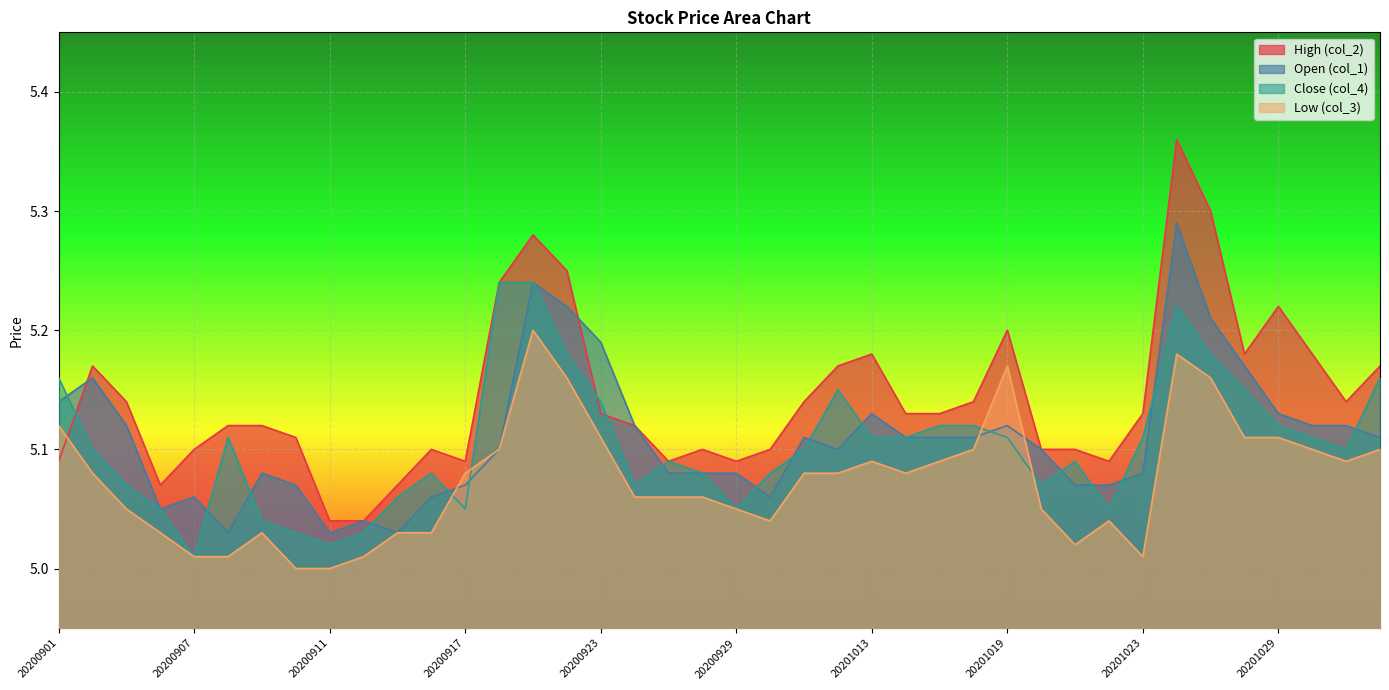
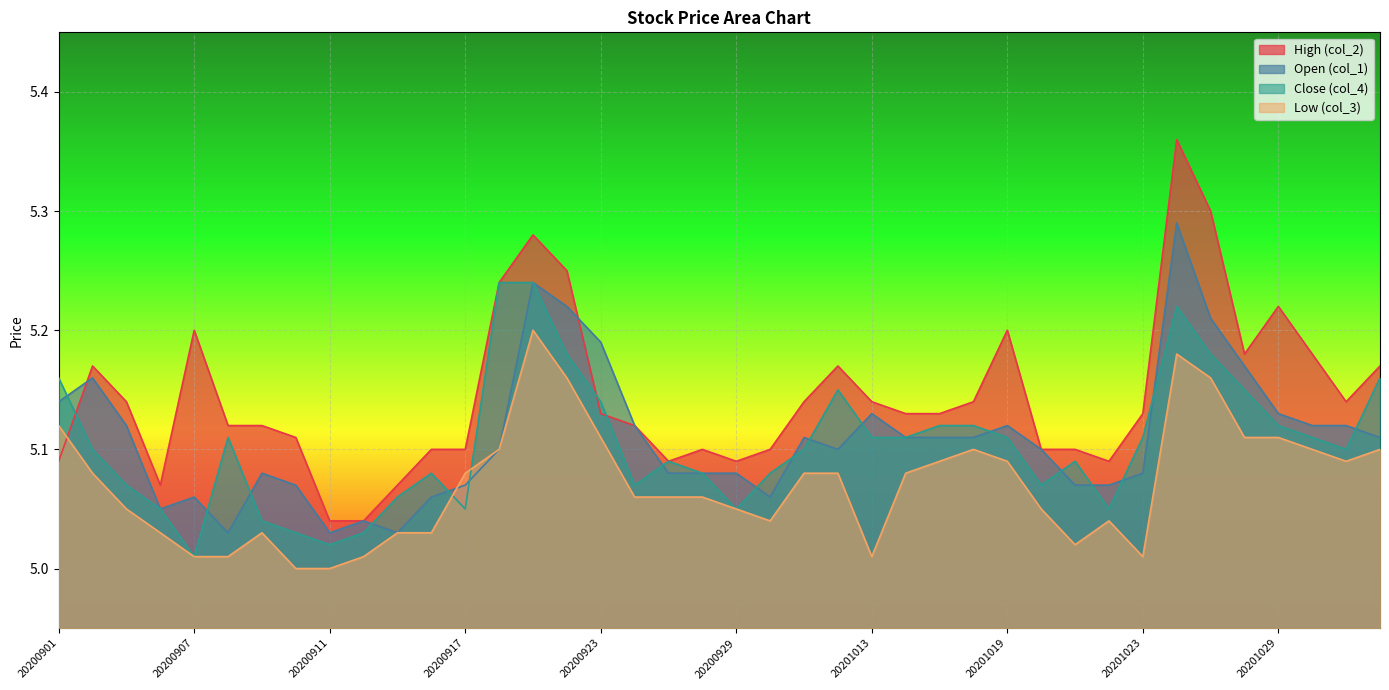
  {
    "High (col_2)": {
      "20200901": 5.09,
-     "20200907": 5.1,
+     "20200907": 5.2,
      "20200911": 5.04,
-     "20200917": 5.09,
+     "20200917": 5.10,
      "20200923": 5.13,
      "20200929": 5.09,
-     "20201013": 5.18,
+     "20201013": 5.14,
      "20201019": 5.20,
      "20201023": 5.13,
      "20201029": 5.22
    },
    "Low (col_3)": {
      "20200901": 5.12,
      "20200911": 5.00,
      "20200917": 5.08,
      "20200923": 5.11,
-     "20201013": 5.09,
-     "20201019": 5.17,
+     "20201013": 5.01,
+     "20201019": 5.09,
      "20201023": 5.01,
      "20201029": 5.11
    }
  }
